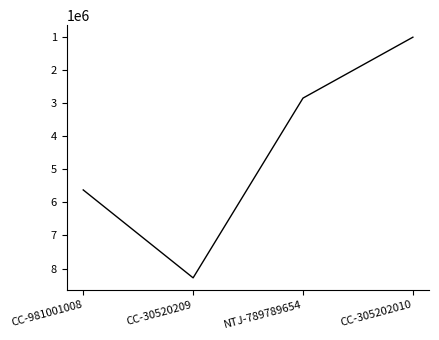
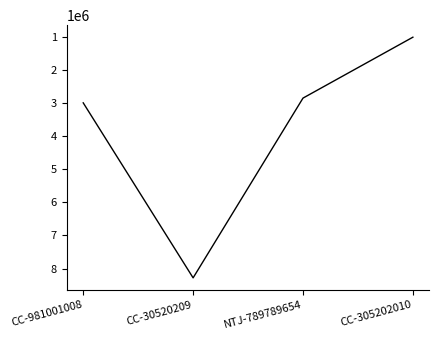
  {
-   "CC-981001008": 5600000,
+   "CC-981001008": 3000000,
    "CC-30520209": 8300000,
    "NTJ-789789654": 2900000,
    "CC-305202010": 1000000
  }
